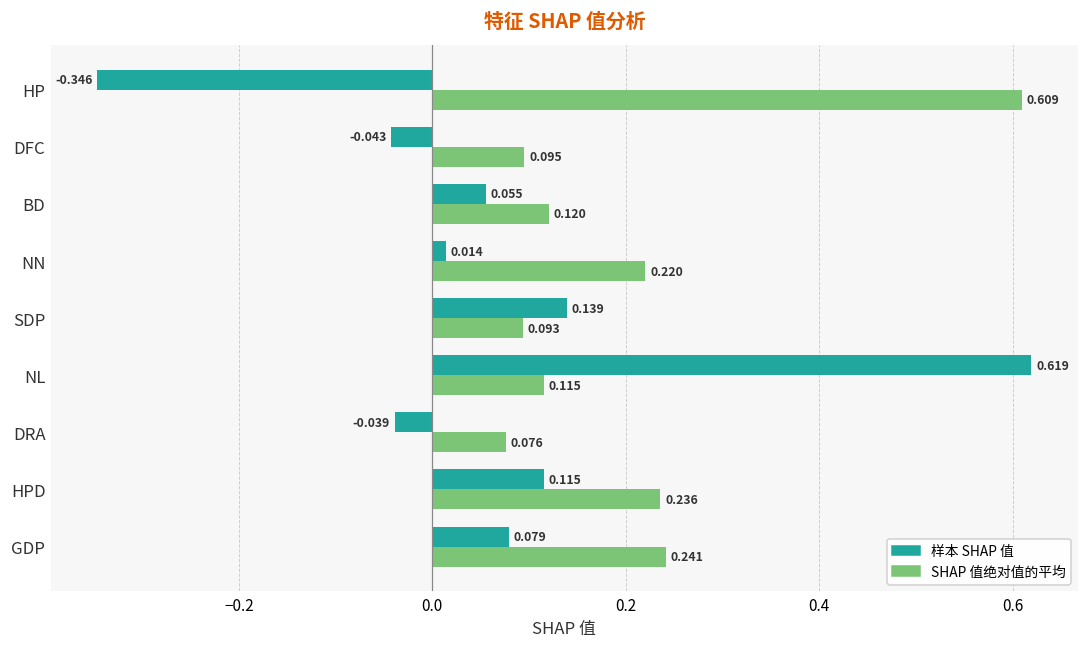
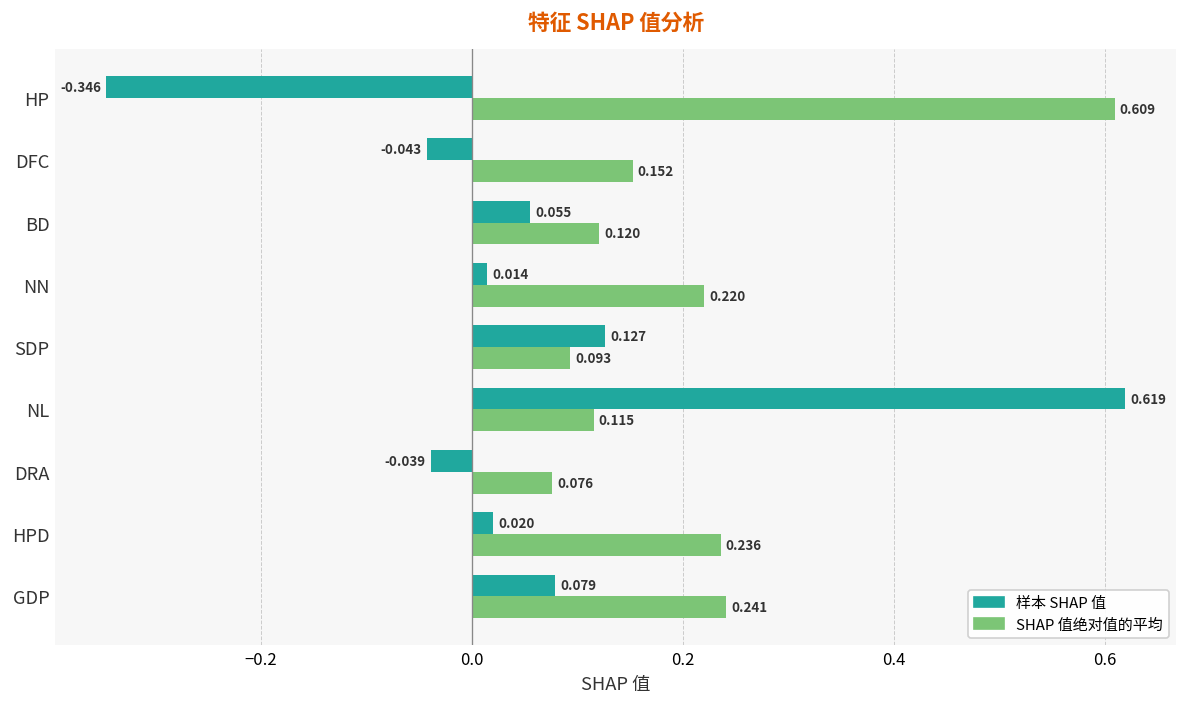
  {
    "样本 SHAP 值": {
      "HP": -0.346,
      "DFC": -0.043,
      "BD": 0.055,
      "NN": 0.014,
-     "SDP": 0.139,
+     "SDP": 0.127,
      "NL": 0.619,
      "DRA": -0.039,
-     "HPD": 0.115,
+     "HPD": 0.020,
      "GDP": 0.079
    },
    "SHAP 值绝对值的平均": {
      "HP": 0.609,
-     "DFC": 0.095,
+     "DFC": 0.152,
      "BD": 0.120,
      "NN": 0.220,
      "SDP": 0.093,
      "NL": 0.115,
      "DRA": 0.076,
      "HPD": 0.236,
      "GDP": 0.241
    }
  }
